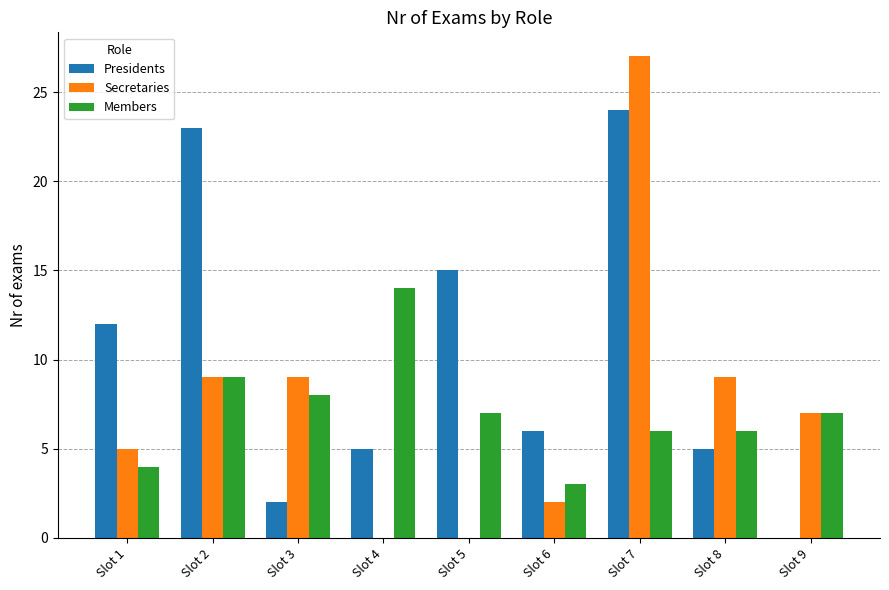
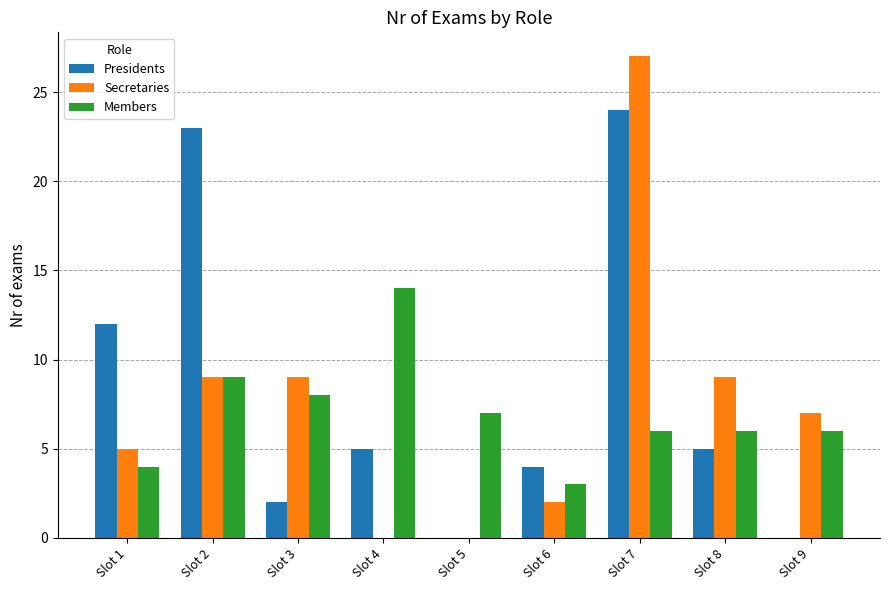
  {
    "Presidents": {
      "Slot 1": 12,
      "Slot 2": 23,
      "Slot 3": 2,
      "Slot 4": 5,
-     "Slot 5": 15,
-     "Slot 6": 6,
+     "Slot 5": 0,
+     "Slot 6": 4,
      "Slot 7": 24,
      "Slot 8": 5,
      "Slot 9": 0
    },
    "Secretaries": {
      "Slot 1": 5,
      "Slot 2": 9,
      "Slot 3": 9,
      "Slot 4": 0,
      "Slot 5": 0,
      "Slot 6": 2,
      "Slot 7": 27,
      "Slot 8": 9,
      "Slot 9": 7
    },
    "Members": {
      "Slot 1": 4,
      "Slot 2": 9,
      "Slot 3": 8,
      "Slot 4": 14,
      "Slot 5": 7,
      "Slot 6": 3,
      "Slot 7": 6,
      "Slot 8": 6,
-     "Slot 9": 7
+     "Slot 9": 6
    }
  }
